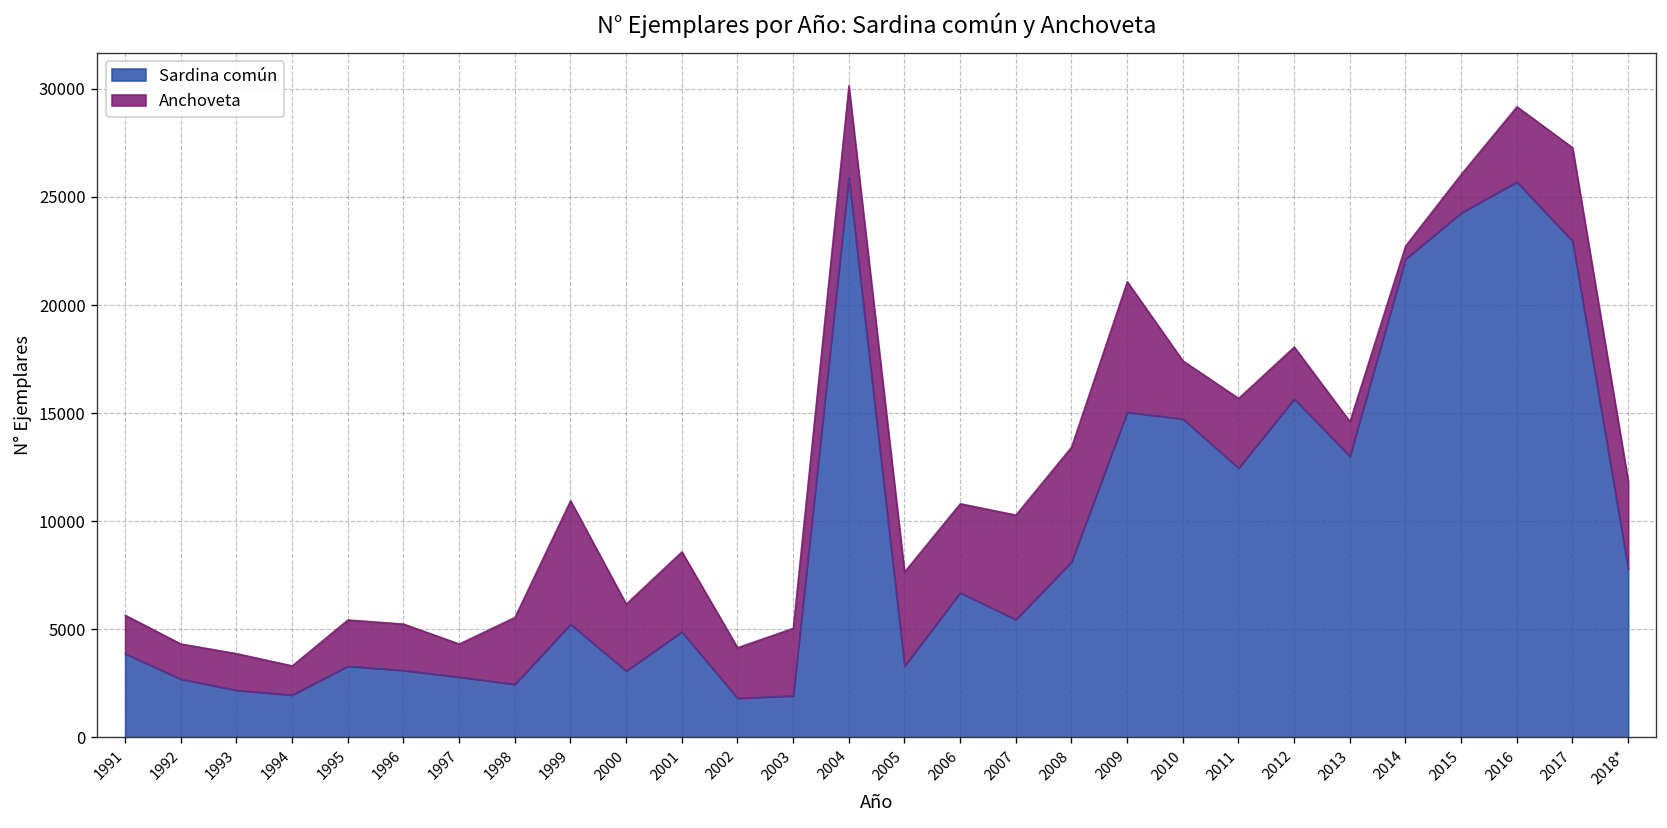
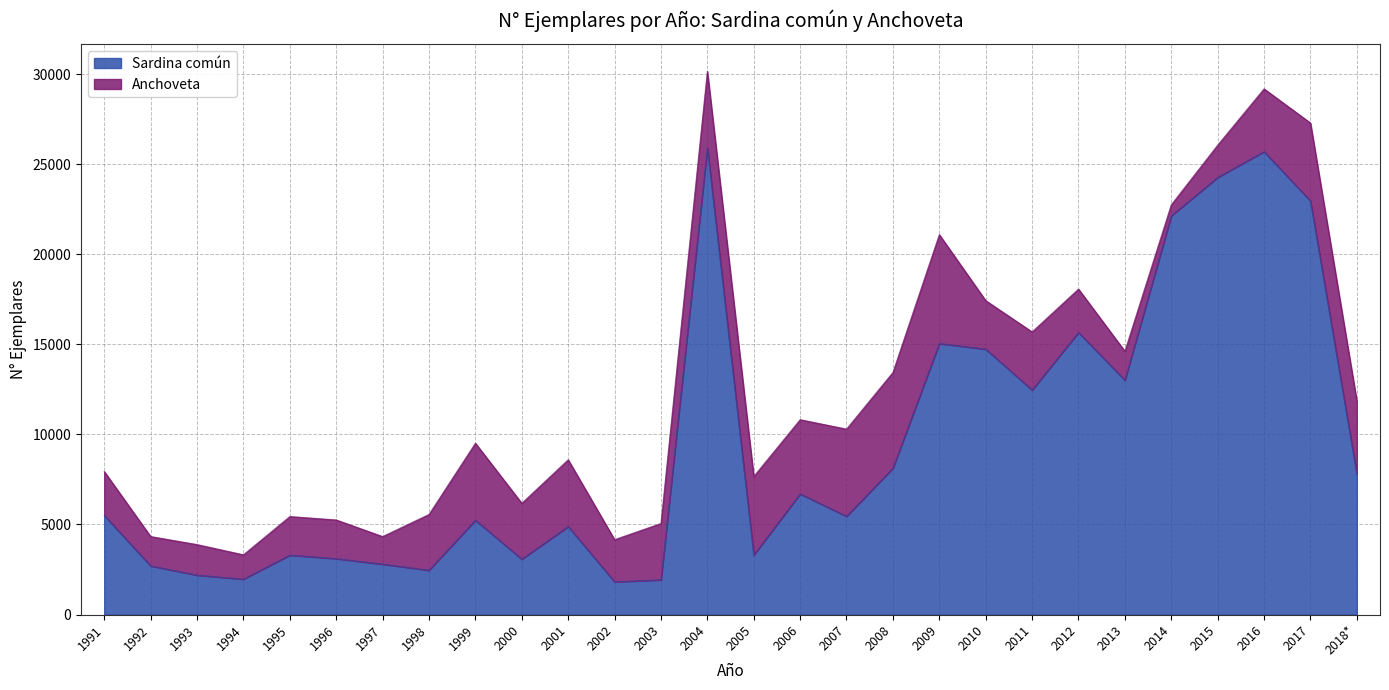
  {
    "Sardina común": {
-     "1991": 3900,
+     "1991": 5500,
      "1992": 2700,
      "1993": 2200,
      "1994": 2000,
      "1995": 3300,
      "1996": 3100,
      "1997": 2800,
      "1998": 2500,
      "1999": 5200,
      "2000": 3100,
      "2001": 4900,
      "2002": 1800,
      "2003": 1900,
      "2004": 25900,
      "2005": 3300,
      "2006": 6700,
      "2007": 5500,
      "2008": 8100,
      "2009": 15000,
      "2010": 14700,
      "2011": 12500,
      "2012": 15700,
      "2013": 13000,
      "2014": 22100,
      "2015": 24300,
      "2016": 25700,
      "2017": 23000,
      "2018*": 7800
    },
    "Anchoveta": {
-     "1991": 1800,
+     "1991": 2400,
      "1992": 1600,
      "1993": 1700,
      "1994": 1400,
      "1995": 2100,
      "1996": 2100,
      "1997": 1500,
      "1998": 3100,
-     "1999": 5700,
+     "1999": 4300,
      "2000": 3100,
      "2001": 3700,
      "2002": 2300,
      "2003": 3100,
      "2004": 4200,
      "2005": 4400,
      "2006": 4100,
      "2007": 4800,
      "2008": 5300,
      "2009": 6000,
      "2010": 2700,
      "2011": 3200,
      "2012": 2400,
      "2013": 1600,
      "2014": 600,
      "2015": 1800,
      "2016": 3500,
      "2017": 4300,
      "2018*": 4100
    }
  }
